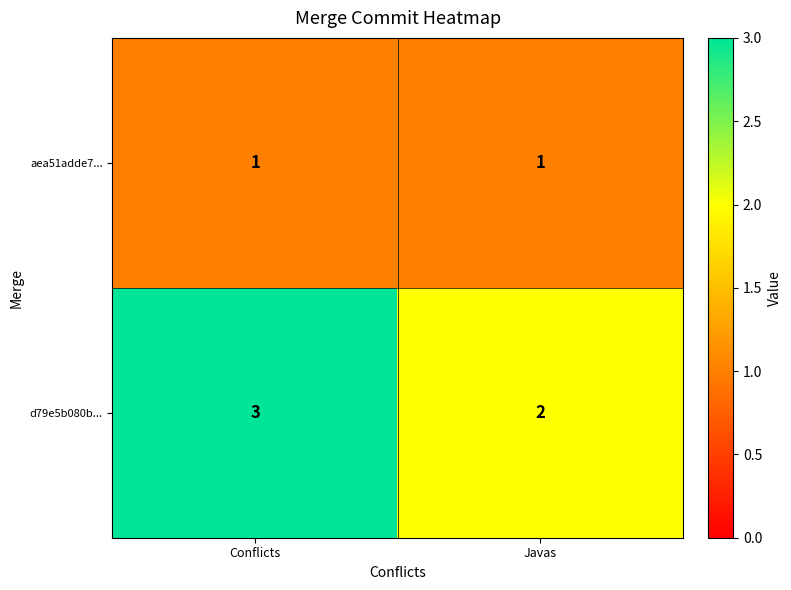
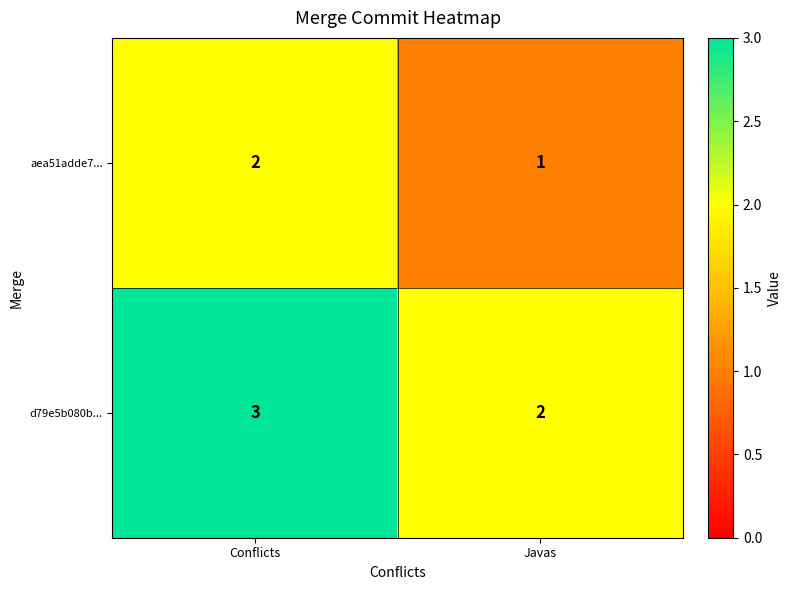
  {
    "aea51adde7...": {
-     "Conflicts": 1,
+     "Conflicts": 2,
      "Javas": 1
    },
    "d79e5b080b...": {
      "Conflicts": 3,
      "Javas": 2
    }
  }
